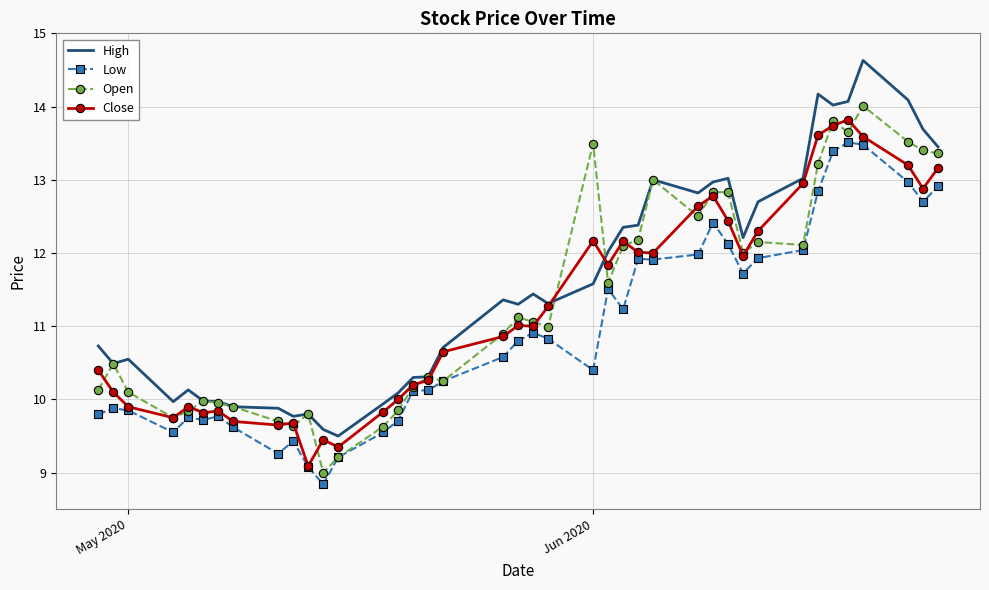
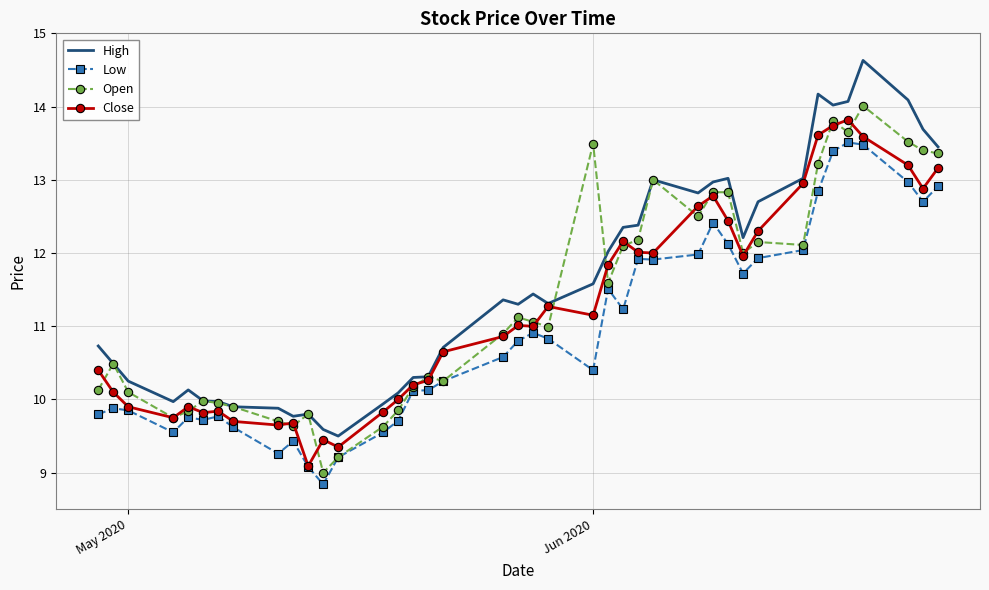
  {
    "High": {
-     "May 2020": 10.6,
+     "May 2020": 10.3,
      "Jun 2020": 11.6
    },
    "Low": {
      "May 2020": 9.9,
      "Jun 2020": 10.4
    },
    "Open": {
      "May 2020": 10.1,
      "Jun 2020": 13.5
    },
    "Close": {
      "May 2020": 9.9,
-     "Jun 2020": 12.2
+     "Jun 2020": 11.1
    }
  }
